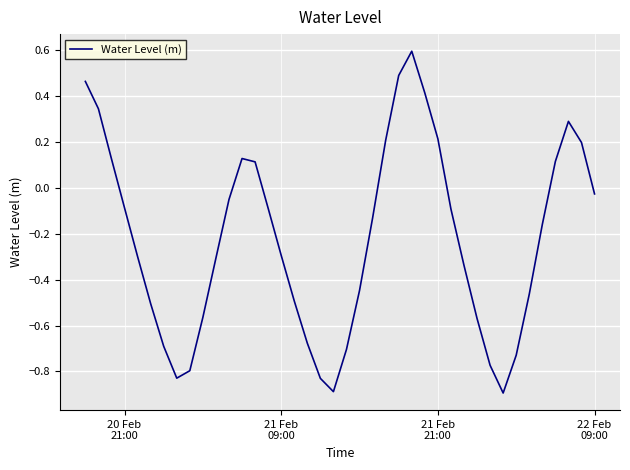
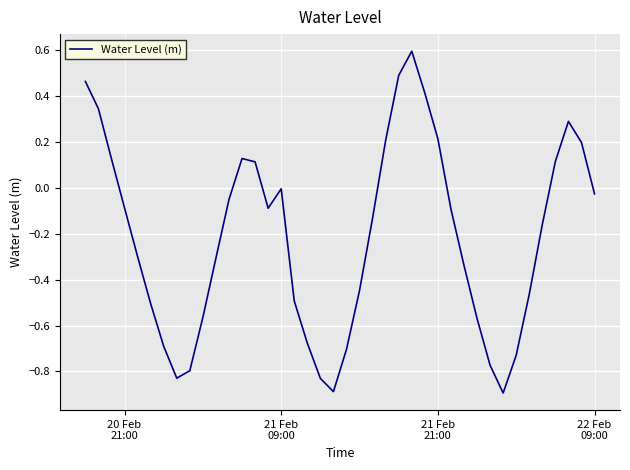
  {
    "20 Feb 21:00": -0.09,
-   "21 Feb 09:00": -0.29,
+   "21 Feb 09:00": 0.00,
    "21 Feb 21:00": 0.21,
    "22 Feb 09:00": -0.03
  }
